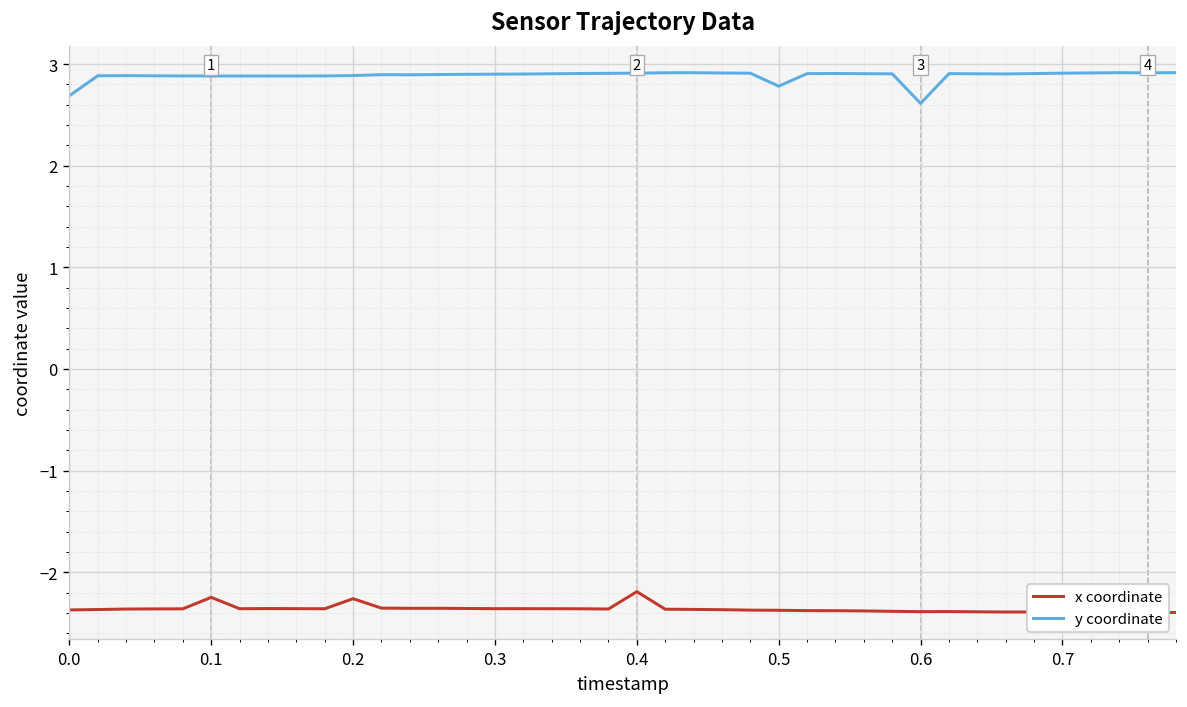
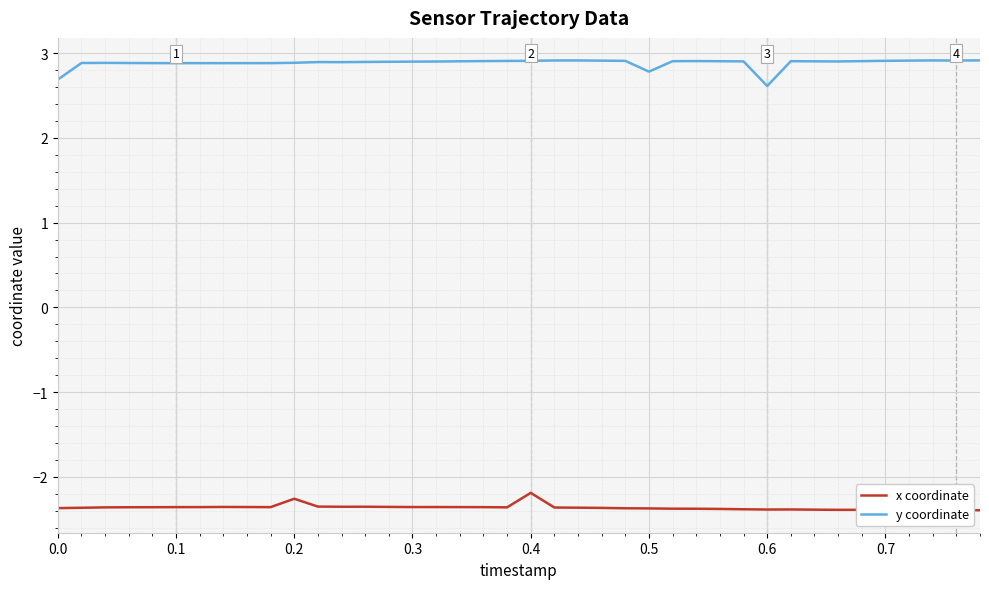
  {
    "x coordinate": {
      "0.0": -2.4,
-     "0.1": -2.2,
+     "0.1": -2.4,
      "0.2": -2.3,
      "0.3": -2.4,
      "0.4": -2.2,
      "0.5": -2.4,
      "0.6": -2.4
    },
    "y coordinate": {
      "0.0": 2.7,
      "0.2": 2.9,
      "0.3": 2.9,
      "0.5": 2.8,
      "0.7": 2.9
    }
  }
